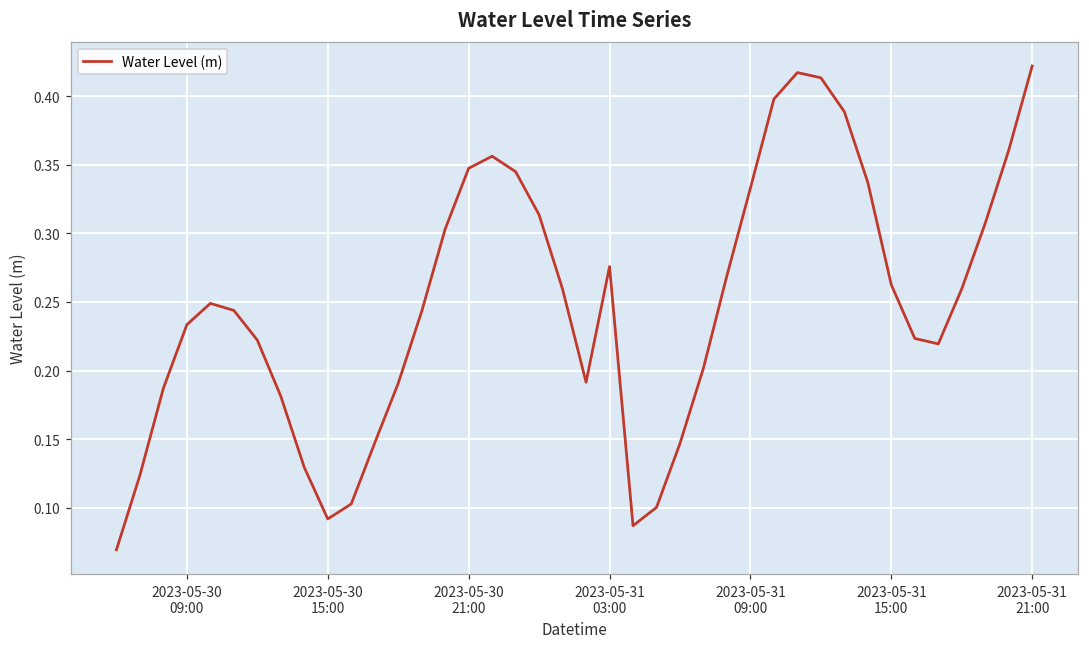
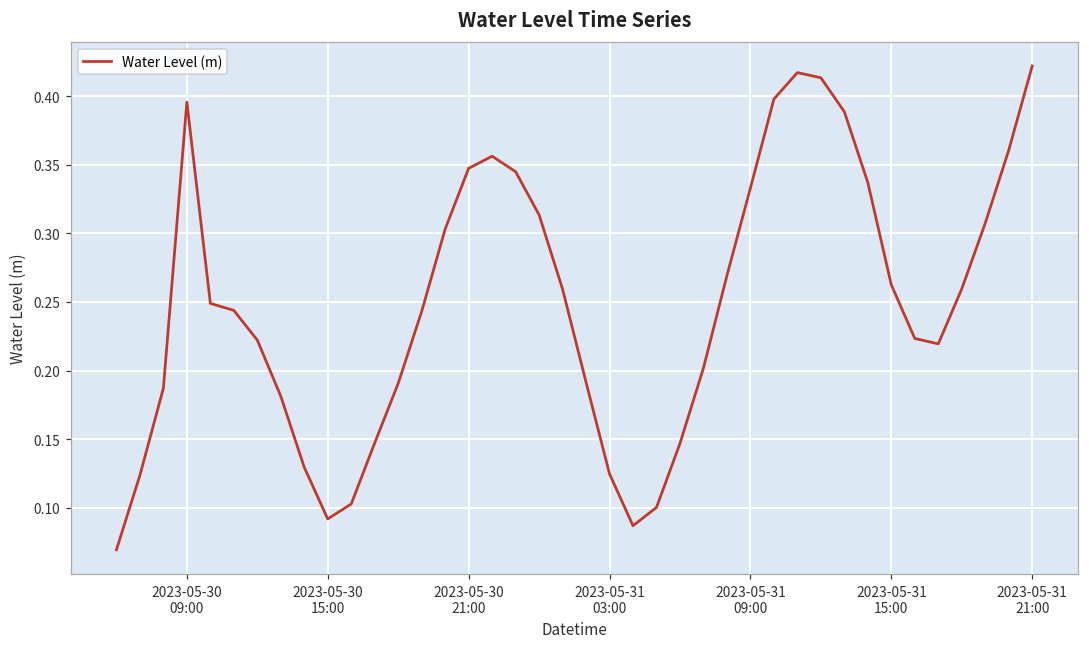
  {
-   "2023-05-30 09:00": 0.233,
+   "2023-05-30 09:00": 0.396,
    "2023-05-30 15:00": 0.092,
    "2023-05-30 21:00": 0.347,
-   "2023-05-31 03:00": 0.276,
+   "2023-05-31 03:00": 0.125,
    "2023-05-31 09:00": 0.333,
    "2023-05-31 15:00": 0.262,
    "2023-05-31 21:00": 0.422
  }
